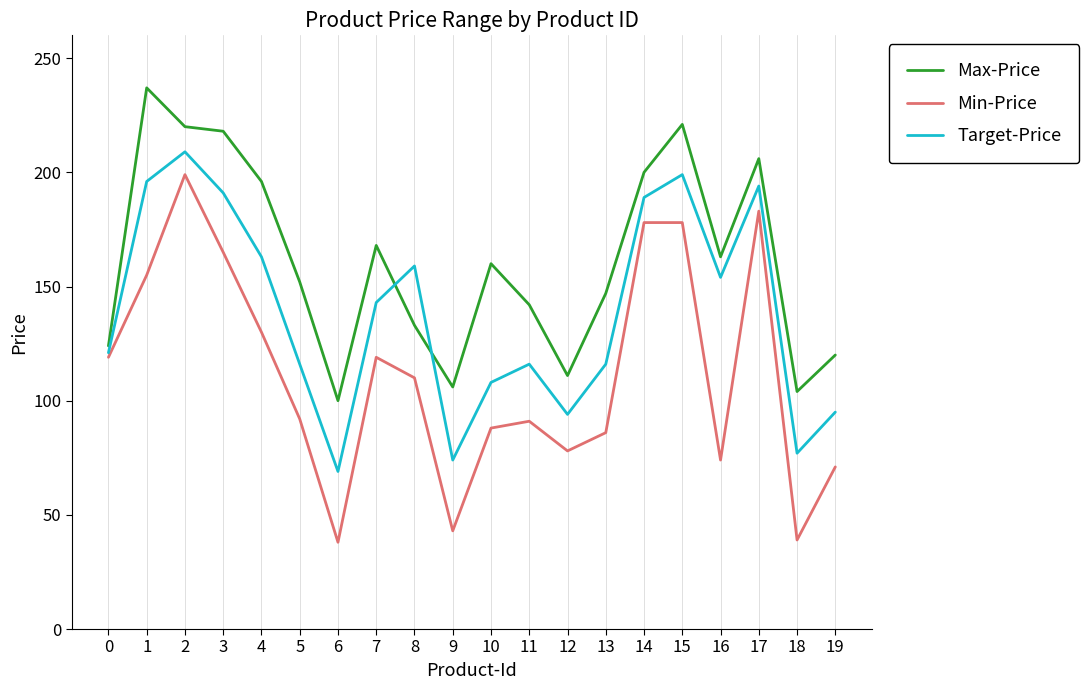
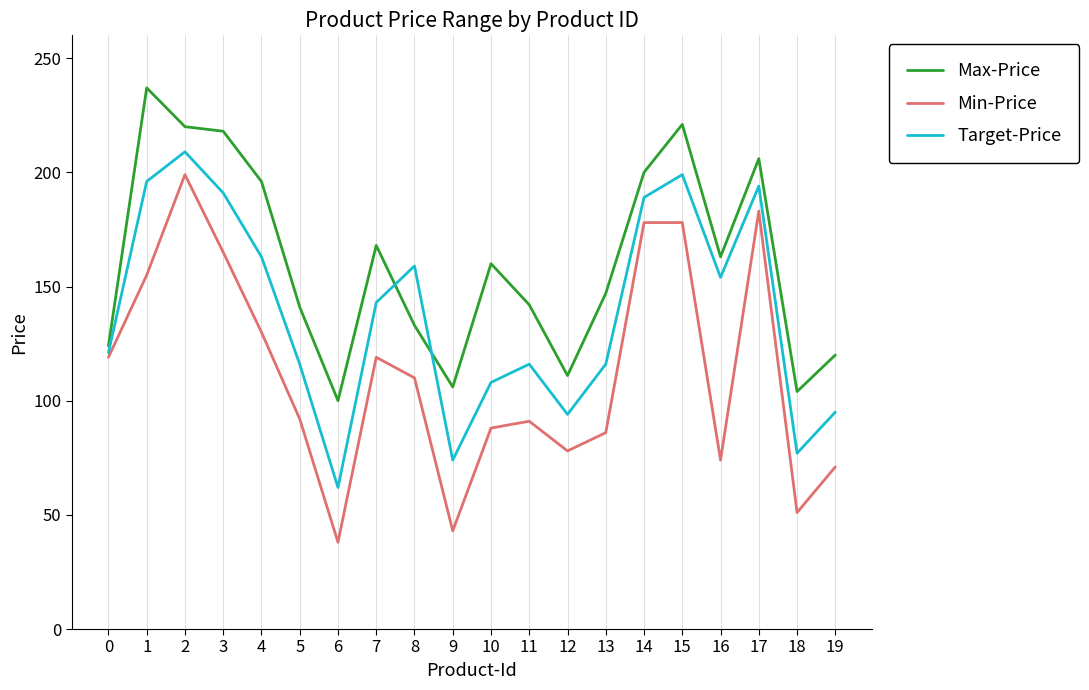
  {
    "Max-Price": {
      "0": 124,
      "1": 237,
      "2": 220,
      "3": 218,
      "4": 196,
-     "5": 152,
+     "5": 141,
      "6": 100,
      "7": 168,
      "8": 133,
      "9": 106,
      "10": 160,
      "11": 142,
      "12": 111,
      "13": 147,
      "14": 200,
      "15": 221,
      "16": 163,
      "17": 206,
      "18": 104,
      "19": 120
    },
    "Min-Price": {
      "0": 119,
      "1": 155,
      "2": 199,
      "3": 165,
      "4": 130,
      "5": 92,
      "6": 38,
      "7": 119,
      "8": 110,
      "9": 43,
      "10": 88,
      "11": 91,
      "12": 78,
      "13": 86,
      "14": 178,
      "15": 178,
      "16": 74,
      "17": 183,
-     "18": 39,
+     "18": 51,
      "19": 71
    },
    "Target-Price": {
      "0": 121,
      "1": 196,
      "2": 209,
      "3": 191,
      "4": 163,
      "5": 116,
-     "6": 69,
+     "6": 62,
      "7": 143,
      "8": 159,
      "9": 74,
      "10": 108,
      "11": 116,
      "12": 94,
      "13": 116,
      "14": 189,
      "15": 199,
      "16": 154,
      "17": 194,
      "18": 77,
      "19": 95
    }
  }
